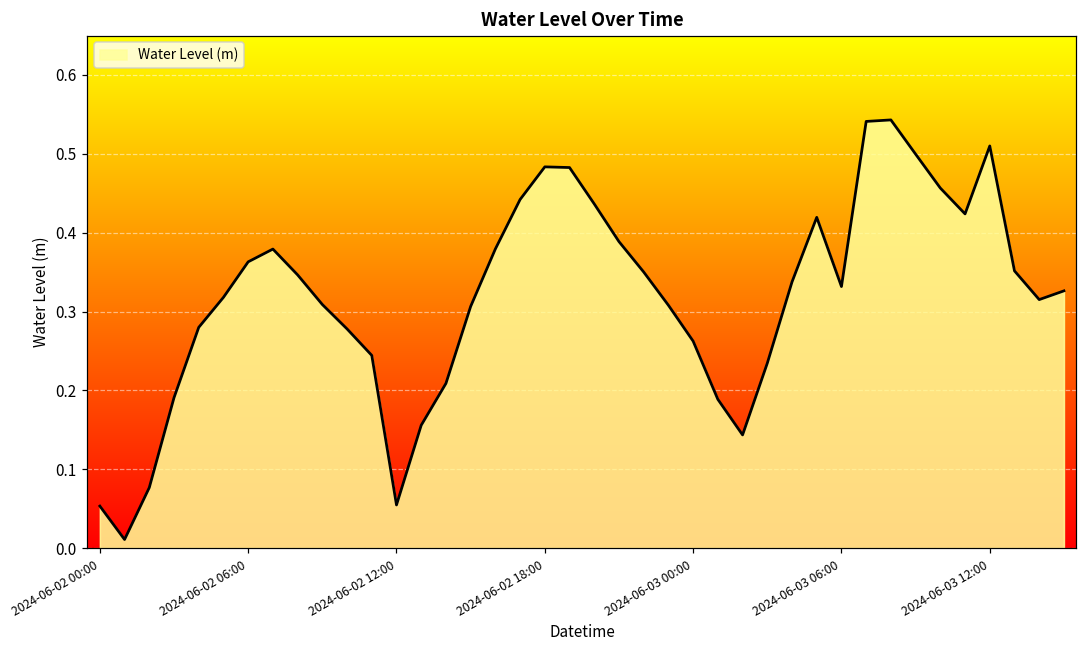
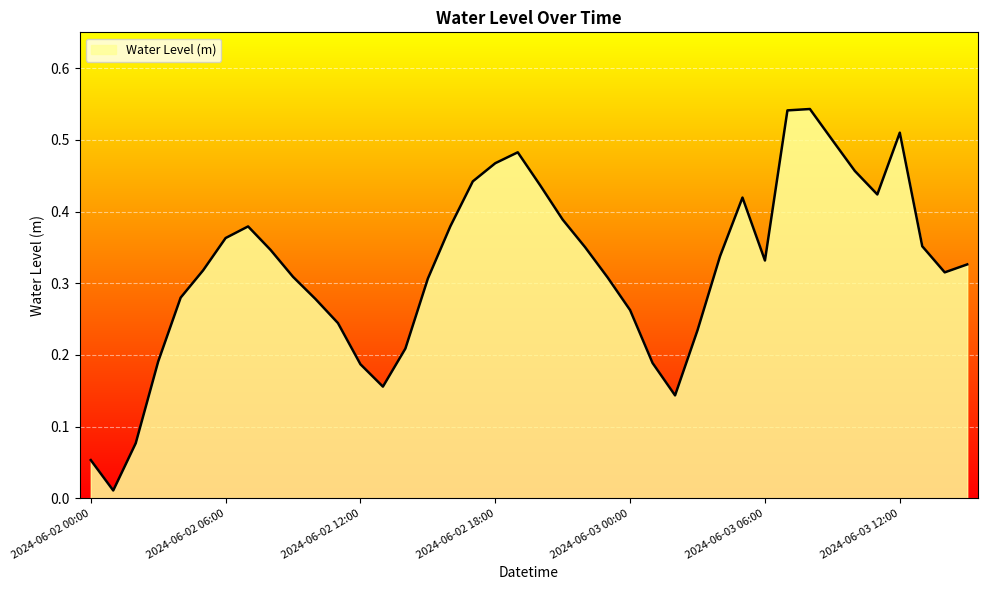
  {
    "2024-06-02 00:00": 0.05,
    "2024-06-02 06:00": 0.36,
-   "2024-06-02 12:00": 0.05,
-   "2024-06-02 18:00": 0.48,
+   "2024-06-02 12:00": 0.19,
+   "2024-06-02 18:00": 0.47,
    "2024-06-03 00:00": 0.26,
    "2024-06-03 06:00": 0.33,
    "2024-06-03 12:00": 0.51
  }
